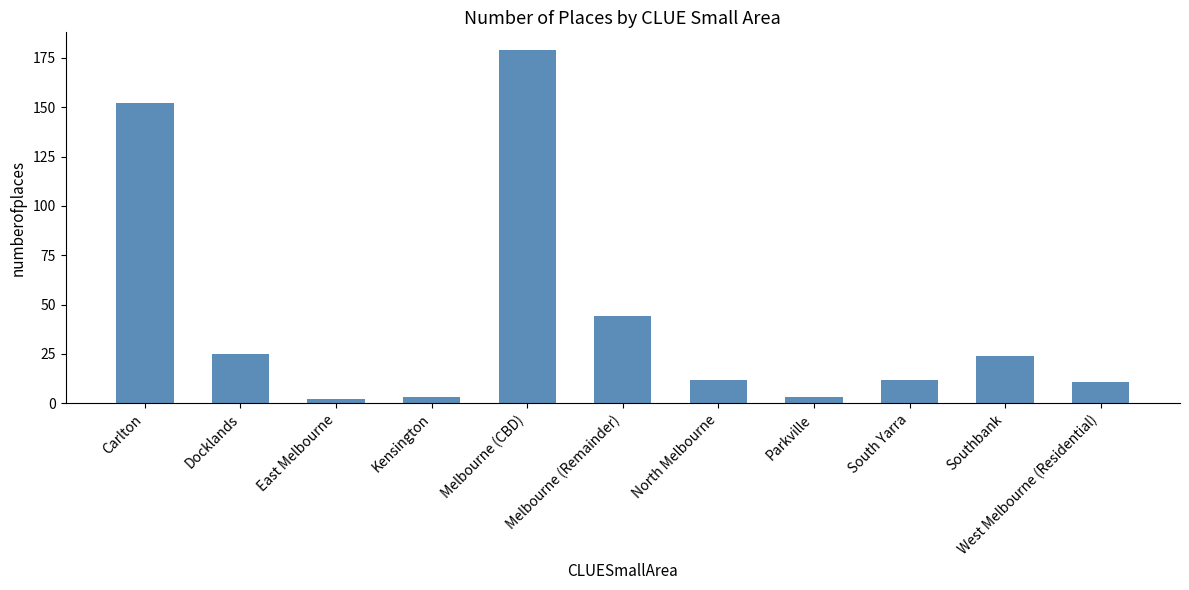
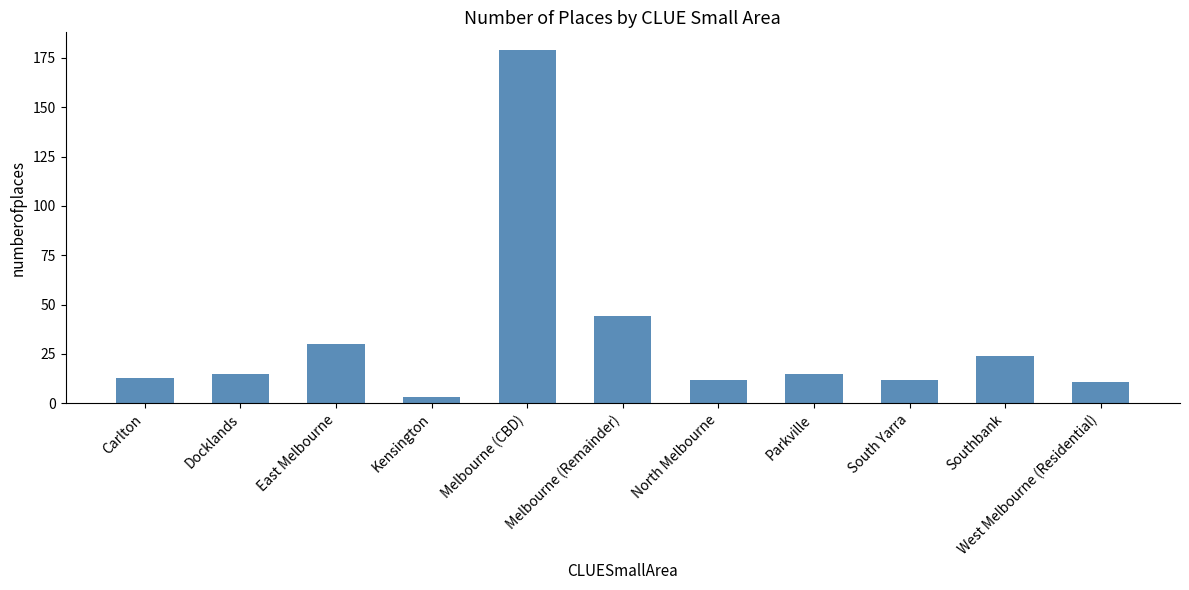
  {
-   "Carlton": 152,
-   "Docklands": 25,
-   "East Melbourne": 2,
+   "Carlton": 13,
+   "Docklands": 15,
+   "East Melbourne": 30,
    "Kensington": 3,
    "Melbourne (CBD)": 179,
    "Melbourne (Remainder)": 44,
    "North Melbourne": 12,
-   "Parkville": 3,
+   "Parkville": 15,
    "South Yarra": 12,
    "Southbank": 24,
    "West Melbourne (Residential)": 11
  }
